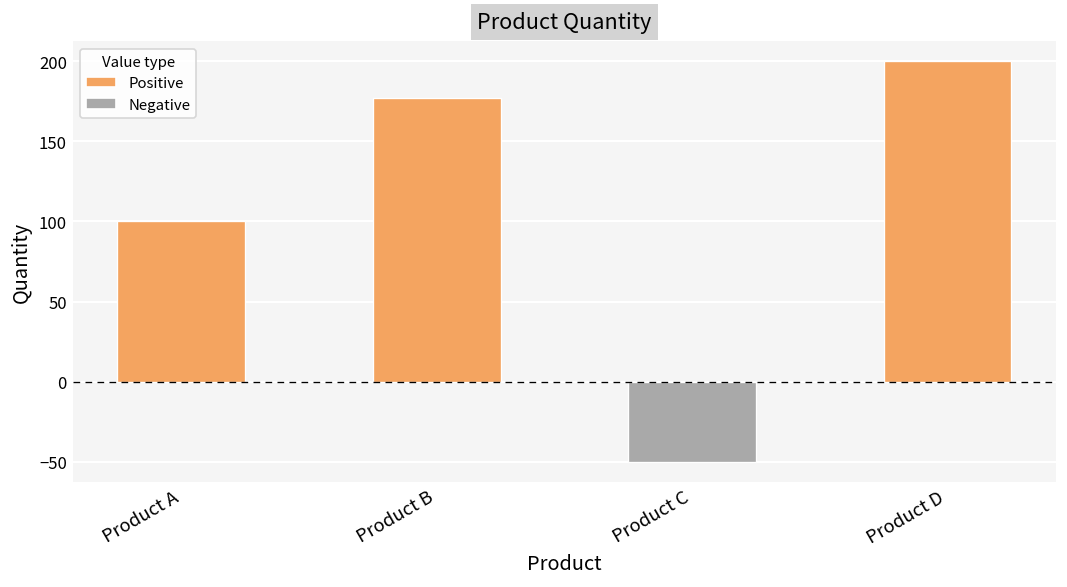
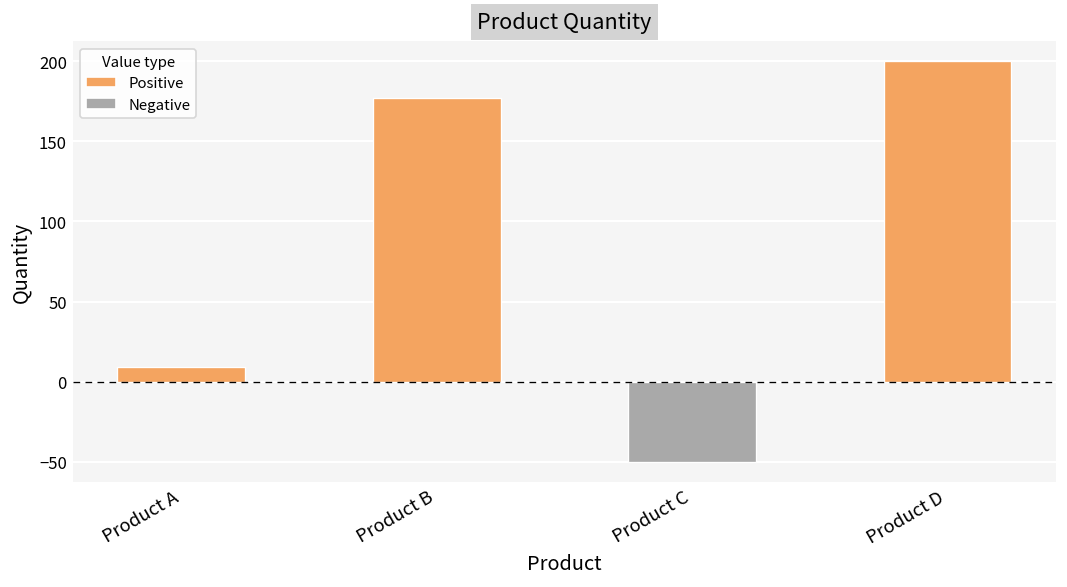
  {
-   "Product A": 100,
+   "Product A": 9,
    "Product B": 177,
    "Product C": -50,
    "Product D": 200
  }
